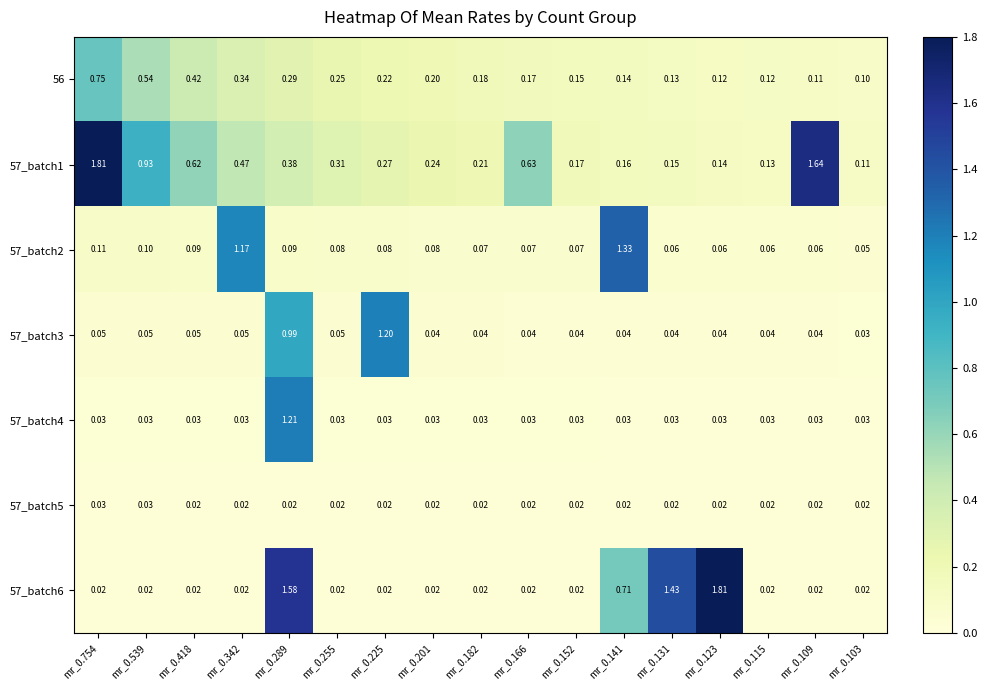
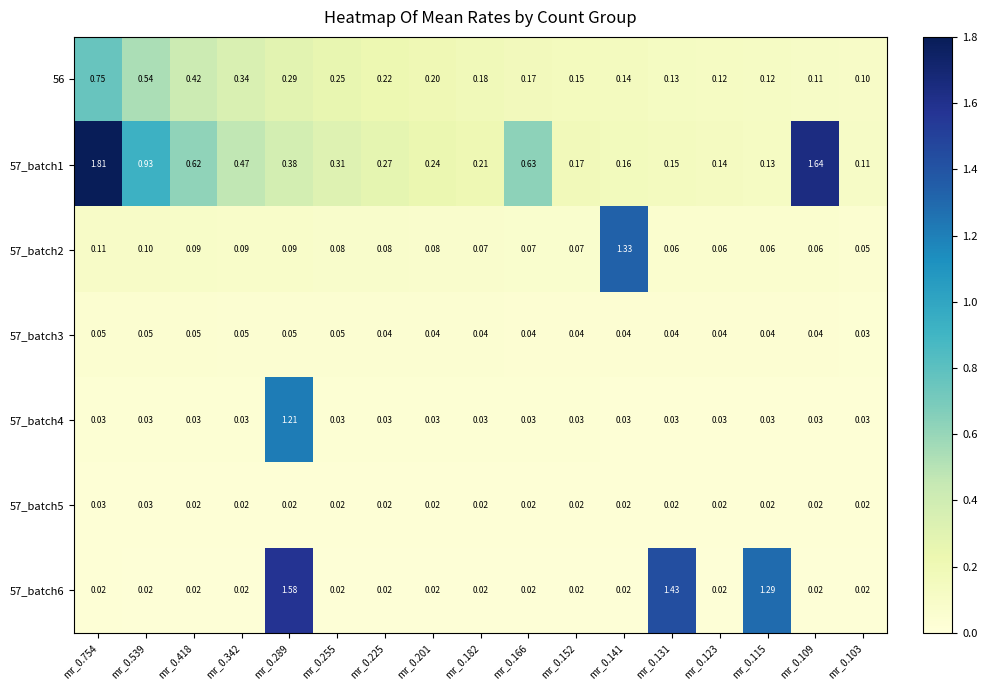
  {
    "56": {
      "mr_0.754": 0.75,
      "mr_0.539": 0.54,
      "mr_0.418": 0.42,
      "mr_0.342": 0.34,
      "mr_0.289": 0.29,
      "mr_0.255": 0.25,
      "mr_0.225": 0.22,
      "mr_0.201": 0.20,
      "mr_0.182": 0.18,
      "mr_0.166": 0.17,
      "mr_0.152": 0.15,
      "mr_0.141": 0.14,
      "mr_0.131": 0.13,
      "mr_0.123": 0.12,
      "mr_0.115": 0.12,
      "mr_0.109": 0.11,
      "mr_0.103": 0.10
    },
    "57_batch1": {
      "mr_0.754": 1.81,
      "mr_0.539": 0.93,
      "mr_0.418": 0.62,
      "mr_0.342": 0.47,
      "mr_0.289": 0.38,
      "mr_0.255": 0.31,
      "mr_0.225": 0.27,
      "mr_0.201": 0.24,
      "mr_0.182": 0.21,
      "mr_0.166": 0.63,
      "mr_0.152": 0.17,
      "mr_0.141": 0.16,
      "mr_0.131": 0.15,
      "mr_0.123": 0.14,
      "mr_0.115": 0.13,
      "mr_0.109": 1.64,
      "mr_0.103": 0.11
    },
    "57_batch2": {
      "mr_0.754": 0.11,
      "mr_0.539": 0.10,
      "mr_0.418": 0.09,
-     "mr_0.342": 1.17,
+     "mr_0.342": 0.09,
      "mr_0.289": 0.09,
      "mr_0.255": 0.08,
      "mr_0.225": 0.08,
      "mr_0.201": 0.08,
      "mr_0.182": 0.07,
      "mr_0.166": 0.07,
      "mr_0.152": 0.07,
      "mr_0.141": 1.33,
      "mr_0.131": 0.06,
      "mr_0.123": 0.06,
      "mr_0.115": 0.06,
      "mr_0.109": 0.06,
      "mr_0.103": 0.05
    },
    "57_batch3": {
      "mr_0.754": 0.05,
      "mr_0.539": 0.05,
      "mr_0.418": 0.05,
      "mr_0.342": 0.05,
-     "mr_0.289": 0.99,
+     "mr_0.289": 0.05,
      "mr_0.255": 0.05,
-     "mr_0.225": 1.20,
+     "mr_0.225": 0.04,
      "mr_0.201": 0.04,
      "mr_0.182": 0.04,
      "mr_0.166": 0.04,
      "mr_0.152": 0.04,
      "mr_0.141": 0.04,
      "mr_0.131": 0.04,
      "mr_0.123": 0.04,
      "mr_0.115": 0.04,
      "mr_0.109": 0.04,
      "mr_0.103": 0.03
    },
    "57_batch4": {
      "mr_0.754": 0.03,
      "mr_0.539": 0.03,
      "mr_0.418": 0.03,
      "mr_0.342": 0.03,
      "mr_0.289": 1.21,
      "mr_0.255": 0.03,
      "mr_0.225": 0.03,
      "mr_0.201": 0.03,
      "mr_0.182": 0.03,
      "mr_0.166": 0.03,
      "mr_0.152": 0.03,
      "mr_0.141": 0.03,
      "mr_0.131": 0.03,
      "mr_0.123": 0.03,
      "mr_0.115": 0.03,
      "mr_0.109": 0.03,
      "mr_0.103": 0.03
    },
    "57_batch5": {
      "mr_0.754": 0.03,
      "mr_0.539": 0.03,
      "mr_0.418": 0.02,
      "mr_0.342": 0.02,
      "mr_0.289": 0.02,
      "mr_0.255": 0.02,
      "mr_0.225": 0.02,
      "mr_0.201": 0.02,
      "mr_0.182": 0.02,
      "mr_0.166": 0.02,
      "mr_0.152": 0.02,
      "mr_0.141": 0.02,
      "mr_0.131": 0.02,
      "mr_0.123": 0.02,
      "mr_0.115": 0.02,
      "mr_0.109": 0.02,
      "mr_0.103": 0.02
    },
    "57_batch6": {
      "mr_0.754": 0.02,
      "mr_0.539": 0.02,
      "mr_0.418": 0.02,
      "mr_0.342": 0.02,
      "mr_0.289": 1.58,
      "mr_0.255": 0.02,
      "mr_0.225": 0.02,
      "mr_0.201": 0.02,
      "mr_0.182": 0.02,
      "mr_0.166": 0.02,
      "mr_0.152": 0.02,
-     "mr_0.141": 0.71,
+     "mr_0.141": 0.02,
      "mr_0.131": 1.43,
-     "mr_0.123": 1.81,
-     "mr_0.115": 0.02,
+     "mr_0.123": 0.02,
+     "mr_0.115": 1.29,
      "mr_0.109": 0.02,
      "mr_0.103": 0.02
    }
  }
